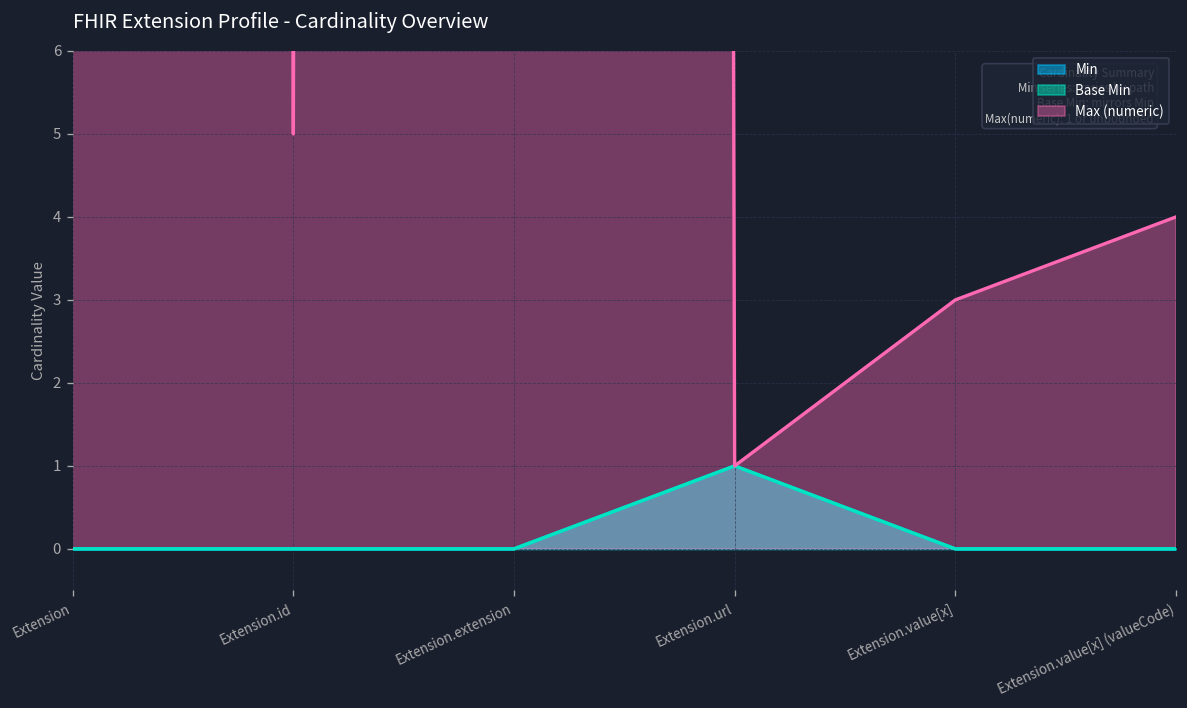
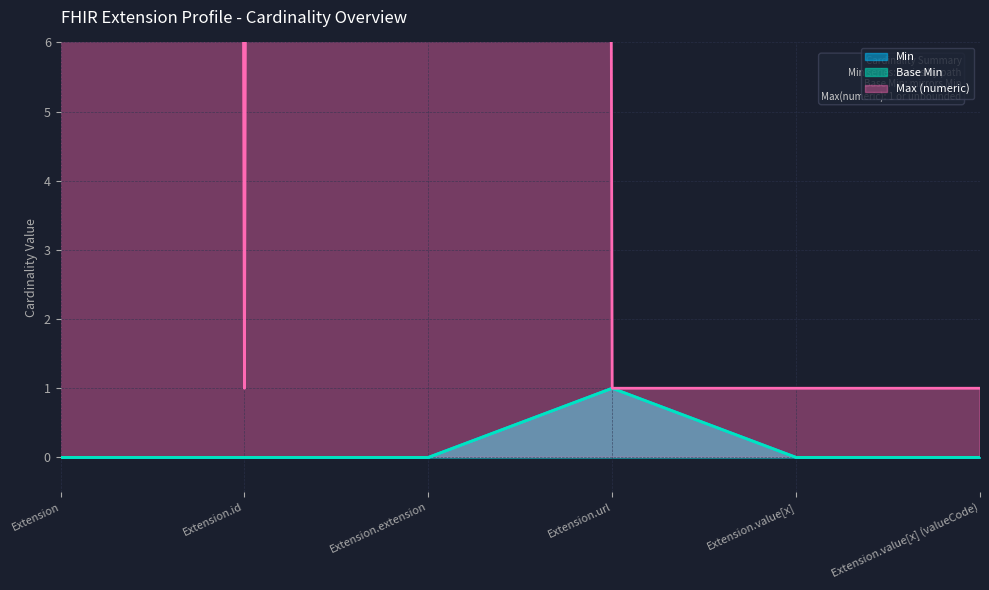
  {
    "Base Min": {
      "Extension": 0,
      "Extension.id": 0,
      "Extension.extension": 0,
      "Extension.value[x]": 0,
      "Extension.value[x] (valueCode)": 0
    },
    "Max (numeric)": {
-     "Extension.id": 5,
-     "Extension.value[x]": 3,
-     "Extension.value[x] (valueCode)": 4
+     "Extension.id": 1,
+     "Extension.value[x]": 1,
+     "Extension.value[x] (valueCode)": 1
    }
  }
